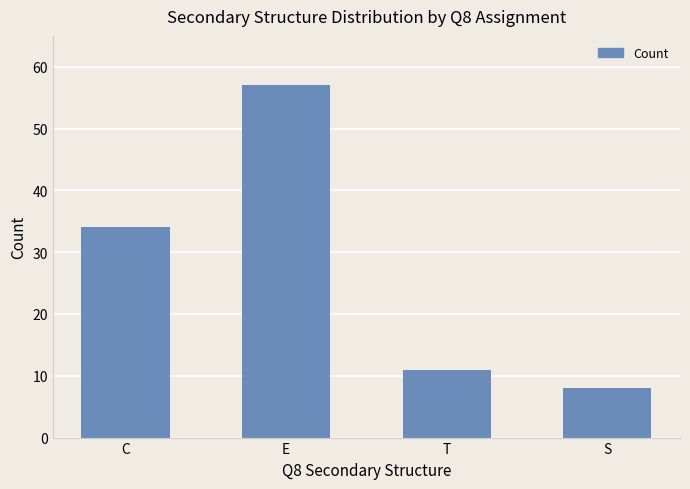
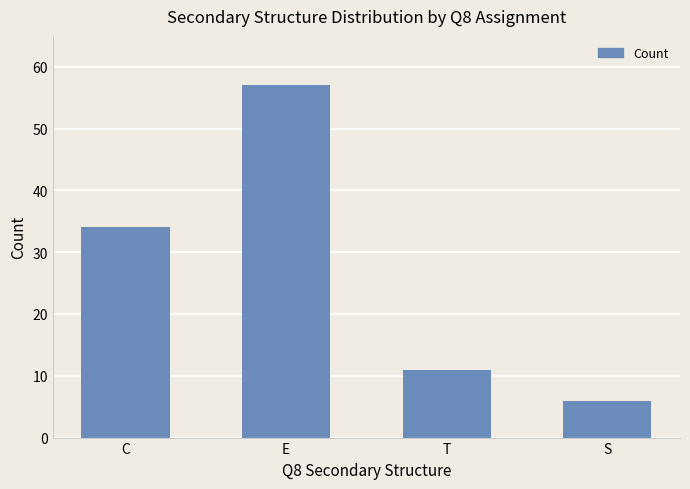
  {
    "C": 34,
    "E": 57,
    "T": 11,
-   "S": 8
+   "S": 6
  }
